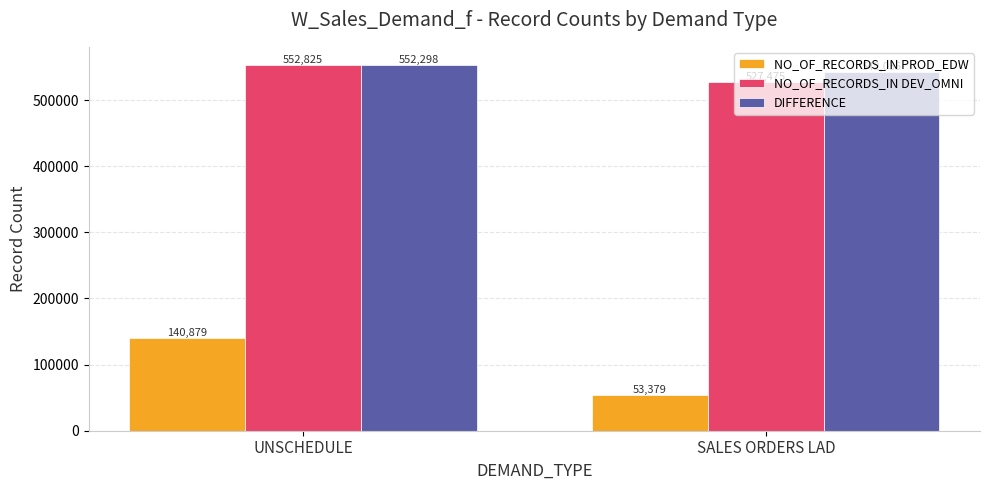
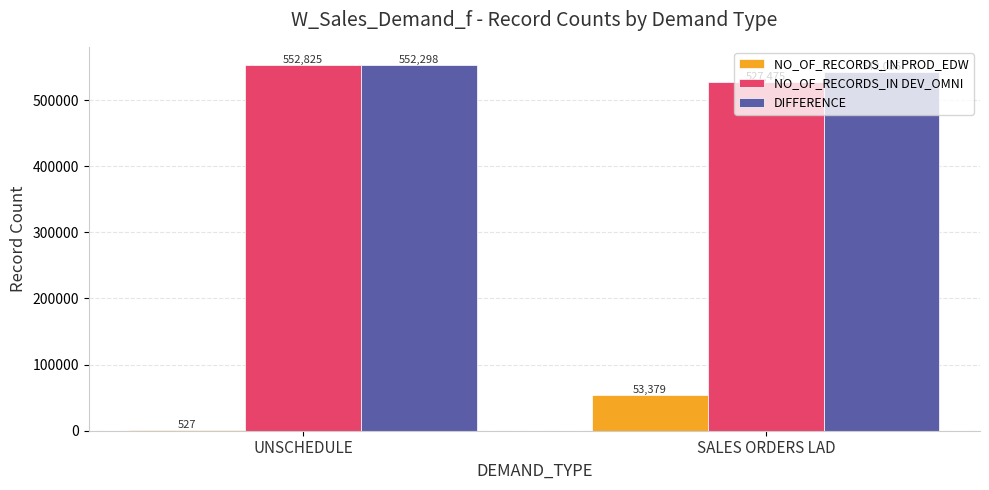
  {
    "NO_OF_RECORDS_IN PROD_EDW": {
-     "UNSCHEDULE": "140,879",
+     "UNSCHEDULE": "527",
      "SALES ORDERS LAD": "53,379"
    },
    "NO_OF_RECORDS_IN DEV_OMNI": {
      "UNSCHEDULE": "552,825"
    },
    "DIFFERENCE": {
      "UNSCHEDULE": "552,298"
    }
  }
